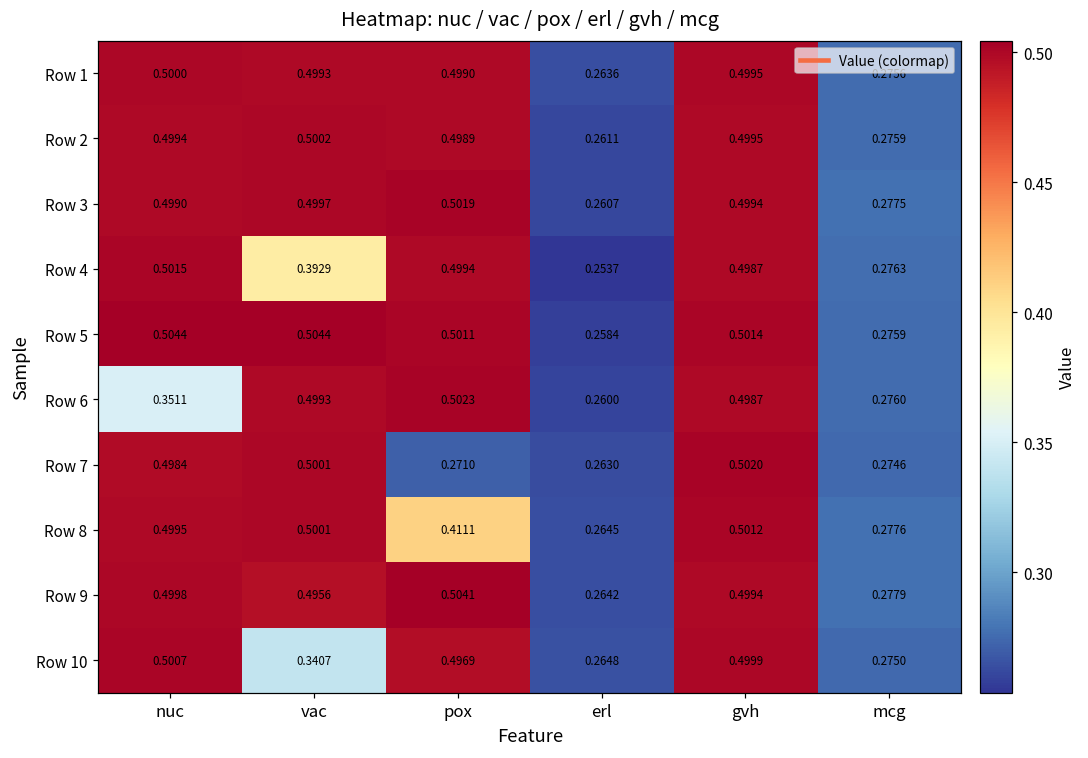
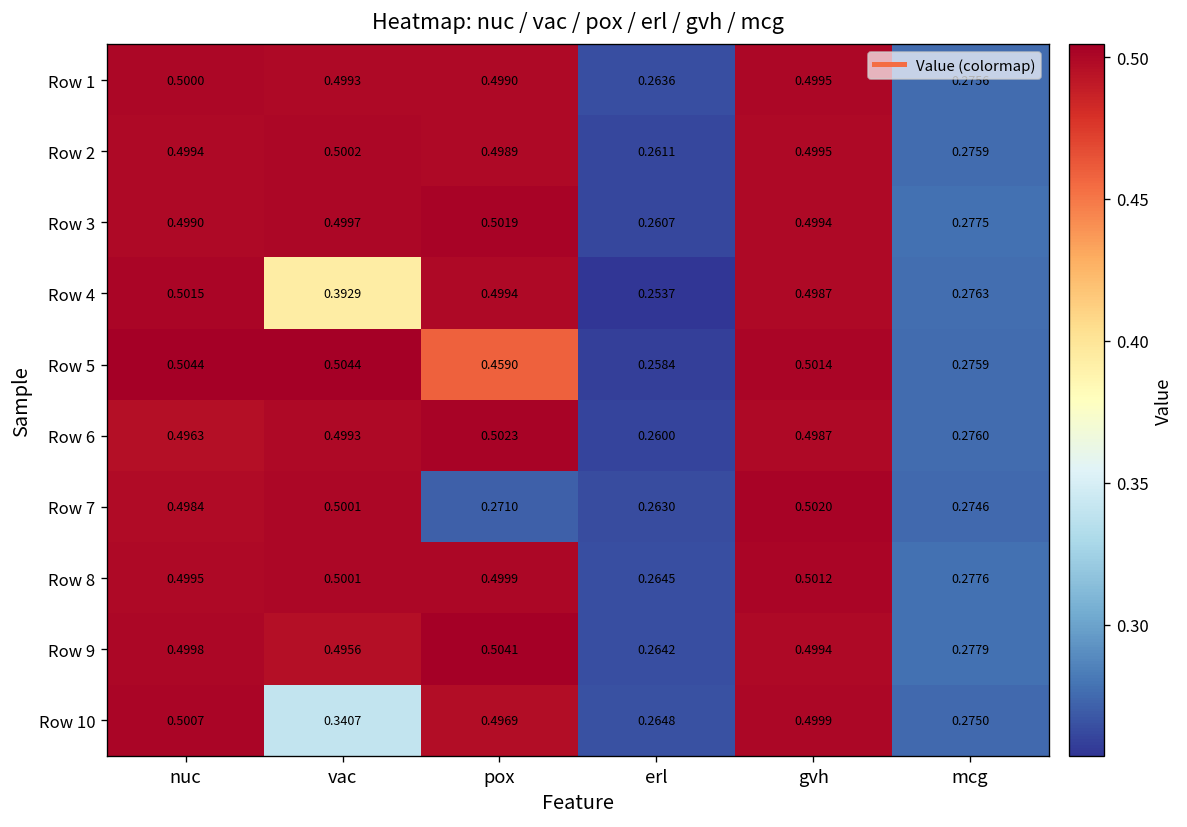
  {
    "Row 1": {
      "nuc": 0.5000,
      "vac": 0.4993,
      "pox": 0.4990,
      "erl": 0.2636,
      "gvh": 0.4995
    },
    "Row 2": {
      "nuc": 0.4994,
      "vac": 0.5002,
      "pox": 0.4989,
      "erl": 0.2611,
      "gvh": 0.4995,
      "mcg": 0.2759
    },
    "Row 3": {
      "nuc": 0.4990,
      "vac": 0.4997,
      "pox": 0.5019,
      "erl": 0.2607,
      "gvh": 0.4994,
      "mcg": 0.2775
    },
    "Row 4": {
      "nuc": 0.5015,
      "vac": 0.3929,
      "pox": 0.4994,
      "erl": 0.2537,
      "gvh": 0.4987,
      "mcg": 0.2763
    },
    "Row 5": {
      "nuc": 0.5044,
      "vac": 0.5044,
-     "pox": 0.5011,
+     "pox": 0.4590,
      "erl": 0.2584,
      "gvh": 0.5014,
      "mcg": 0.2759
    },
    "Row 6": {
-     "nuc": 0.3511,
+     "nuc": 0.4963,
      "vac": 0.4993,
      "pox": 0.5023,
      "erl": 0.2600,
      "gvh": 0.4987,
      "mcg": 0.2760
    },
    "Row 7": {
      "nuc": 0.4984,
      "vac": 0.5001,
      "pox": 0.2710,
      "erl": 0.2630,
      "gvh": 0.5020,
      "mcg": 0.2746
    },
    "Row 8": {
      "nuc": 0.4995,
      "vac": 0.5001,
-     "pox": 0.4111,
+     "pox": 0.4999,
      "erl": 0.2645,
      "gvh": 0.5012,
      "mcg": 0.2776
    },
    "Row 9": {
      "nuc": 0.4998,
      "vac": 0.4956,
      "pox": 0.5041,
      "erl": 0.2642,
      "gvh": 0.4994,
      "mcg": 0.2779
    },
    "Row 10": {
      "nuc": 0.5007,
      "vac": 0.3407,
      "pox": 0.4969,
      "erl": 0.2648,
      "gvh": 0.4999,
      "mcg": 0.2750
    }
  }
